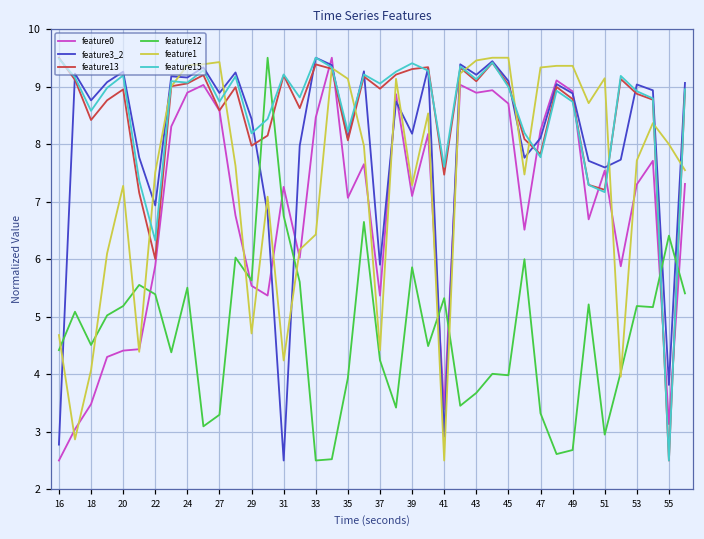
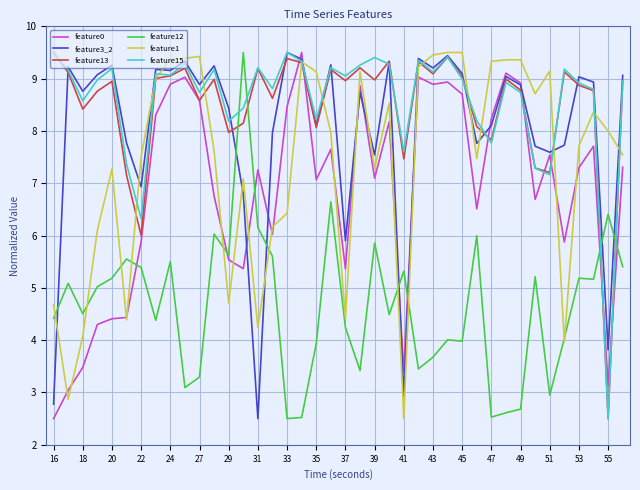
  {
    "feature0": {
      "16": 2.5,
      "18": 3.5,
      "20": 4.4,
      "22": 5.9,
      "24": 8.9,
      "29": 5.5,
      "31": 7.3,
      "33": 8.5,
      "35": 7.1,
      "37": 5.4,
      "39": 7.1,
      "41": 3.4,
      "43": 8.9,
      "45": 8.7,
      "47": 8.2,
      "51": 7.5,
      "53": 7.3,
      "55": 3.1
    },
    "feature3_2": {
      "16": 2.8,
      "18": 8.8,
      "22": 6.9,
      "24": 9.2,
      "27": 8.9,
      "29": 8.4,
      "31": 2.5,
      "37": 5.9,
-     "39": 8.2,
+     "39": 7.5,
      "41": 2.9,
      "43": 9.2,
      "45": 9.1,
      "47": 8.1,
      "51": 7.6,
      "53": 9.0,
      "55": 3.8
    },
    "feature13": {
      "18": 8.4,
      "20": 8.9,
      "22": 6.0,
      "29": 8.0,
      "33": 9.4,
      "37": 9.0,
-     "39": 9.3,
+     "39": 9.0,
      "41": 7.5,
      "47": 7.8
    },
    "feature12": {
      "16": 4.4,
      "18": 4.5,
      "20": 5.2,
      "22": 5.4,
      "24": 5.5,
      "27": 3.3,
      "29": 5.6,
-     "31": 6.8,
+     "31": 6.2,
      "33": 2.5,
      "35": 3.9,
      "37": 4.2,
      "39": 5.9,
      "41": 5.3,
      "43": 3.7,
      "45": 4.0,
-     "47": 3.3,
+     "47": 2.5,
      "49": 2.7,
      "51": 3.0,
      "53": 5.2,
      "55": 6.4
    },
    "feature1": {
      "16": 4.7,
      "18": 4.1,
      "20": 7.3,
      "22": 7.5,
      "27": 9.4,
      "29": 4.7,
      "31": 4.2,
      "33": 6.4,
      "35": 9.1,
      "37": 4.4,
      "39": 7.3,
      "41": 2.5,
      "43": 9.5,
      "45": 9.5,
      "47": 9.3,
      "49": 9.4,
      "51": 9.1,
      "53": 7.7,
      "55": 8.0
    },
    "feature15": {
      "18": 8.6,
      "20": 9.2,
      "22": 6.3,
      "27": 8.7,
      "29": 8.2,
      "35": 8.2,
      "37": 9.1,
      "39": 9.4,
      "41": 7.6,
      "47": 7.8
    }
  }
